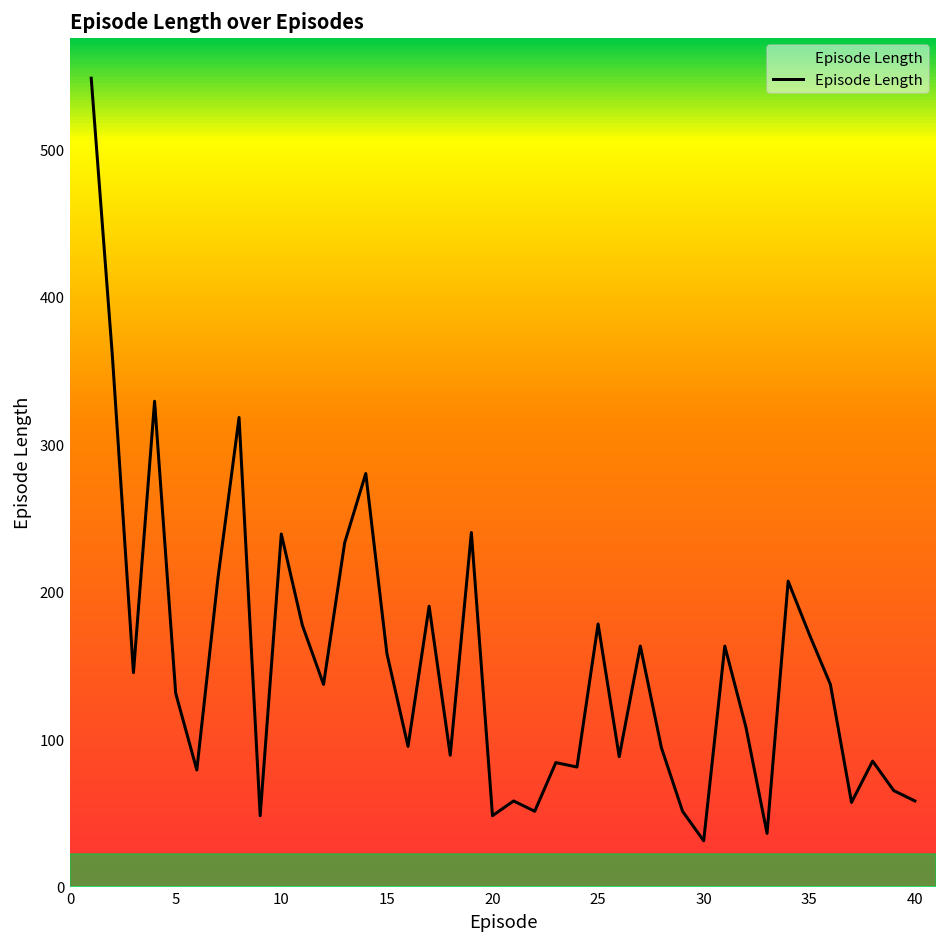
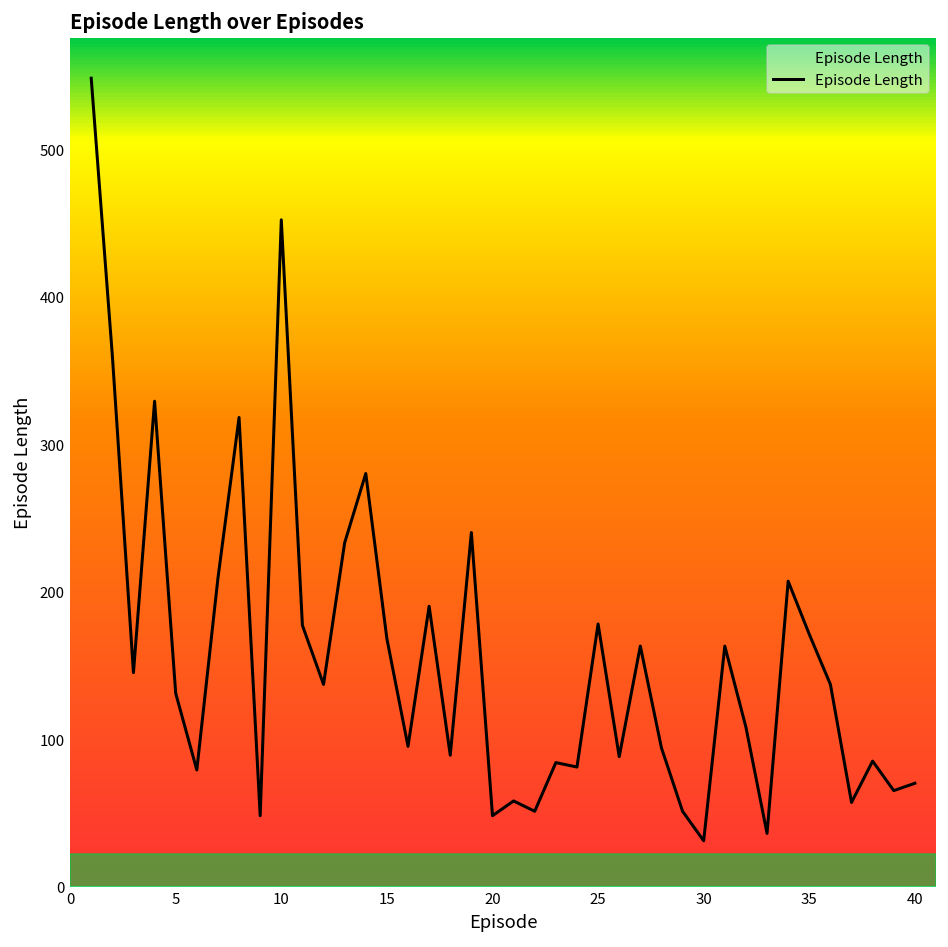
  {
    "5": 131,
-   "10": 239,
-   "15": 158,
+   "10": 452,
+   "15": 168,
    "20": 48,
    "25": 178,
    "30": 31,
    "35": 171,
-   "40": 58
+   "40": 70
  }
